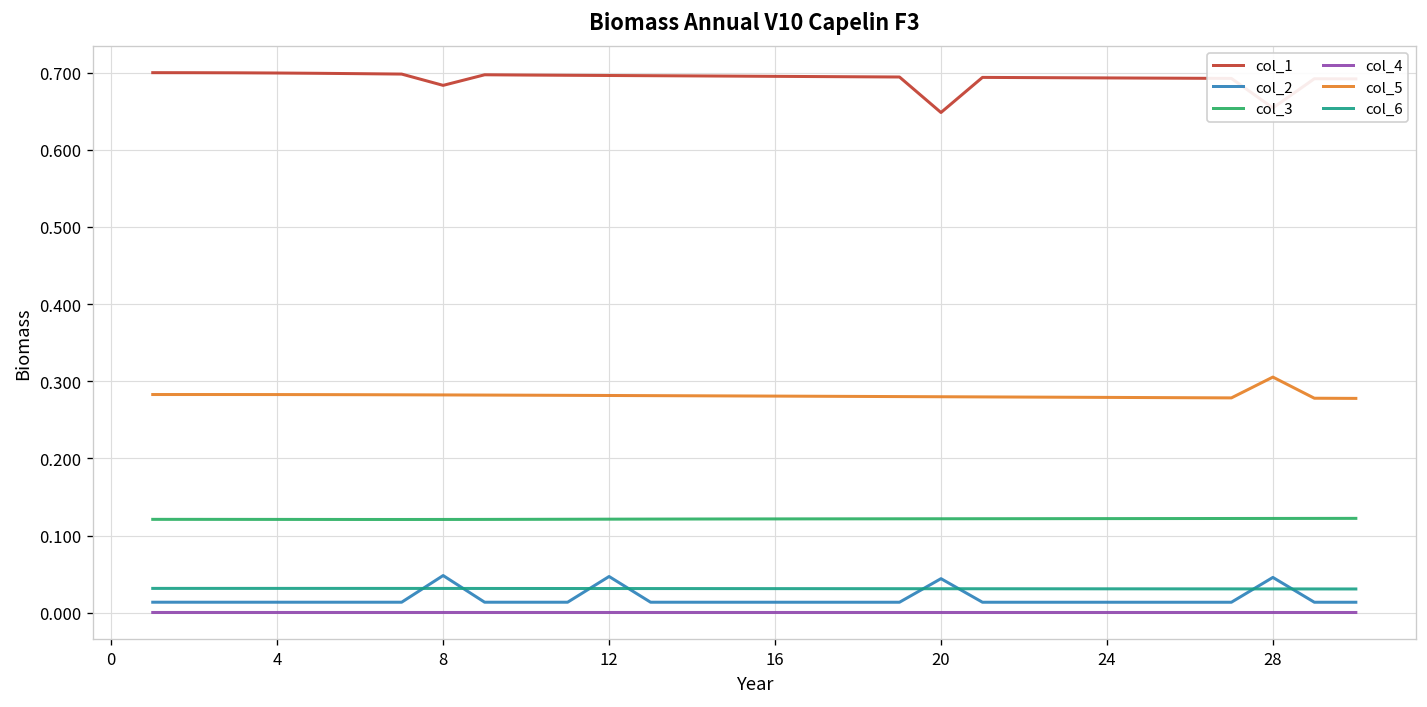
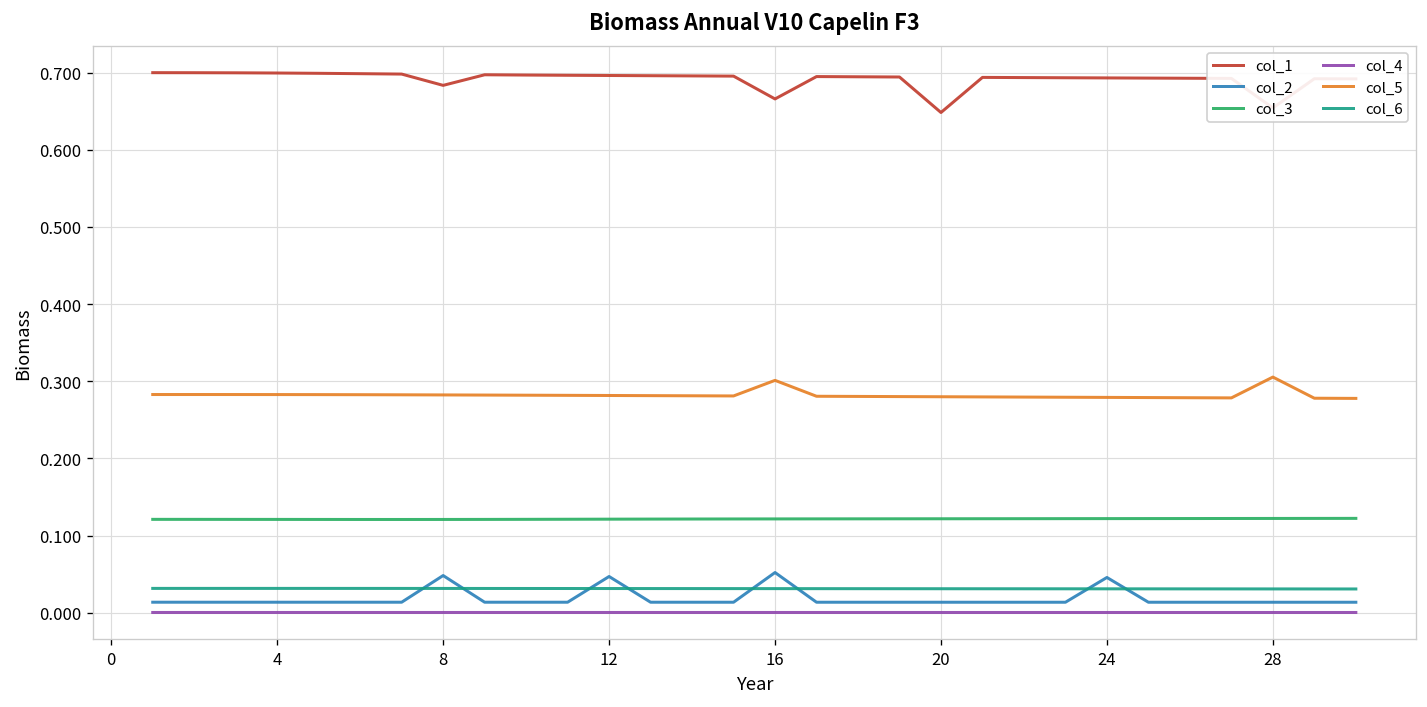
  {
    "col_1": {
      "4": 0.70,
      "8": 0.68,
      "12": 0.70,
-     "16": 0.70,
+     "16": 0.67,
      "20": 0.65,
      "24": 0.69
    },
    "col_2": {
      "4": 0.01,
      "8": 0.05,
      "12": 0.05,
-     "16": 0.01,
-     "20": 0.04,
-     "24": 0.01,
-     "28": 0.05
+     "16": 0.05,
+     "20": 0.01,
+     "24": 0.05,
+     "28": 0.01
    },
    "col_4": {
      "4": 0.00,
      "8": 0.00,
      "12": 0.00,
      "16": 0.00,
      "20": 0.00,
      "24": 0.00,
      "28": 0.00
    },
    "col_5": {
      "4": 0.28,
      "8": 0.28,
      "12": 0.28,
-     "16": 0.28,
+     "16": 0.30,
      "20": 0.28,
      "24": 0.28,
      "28": 0.31
    }
  }
